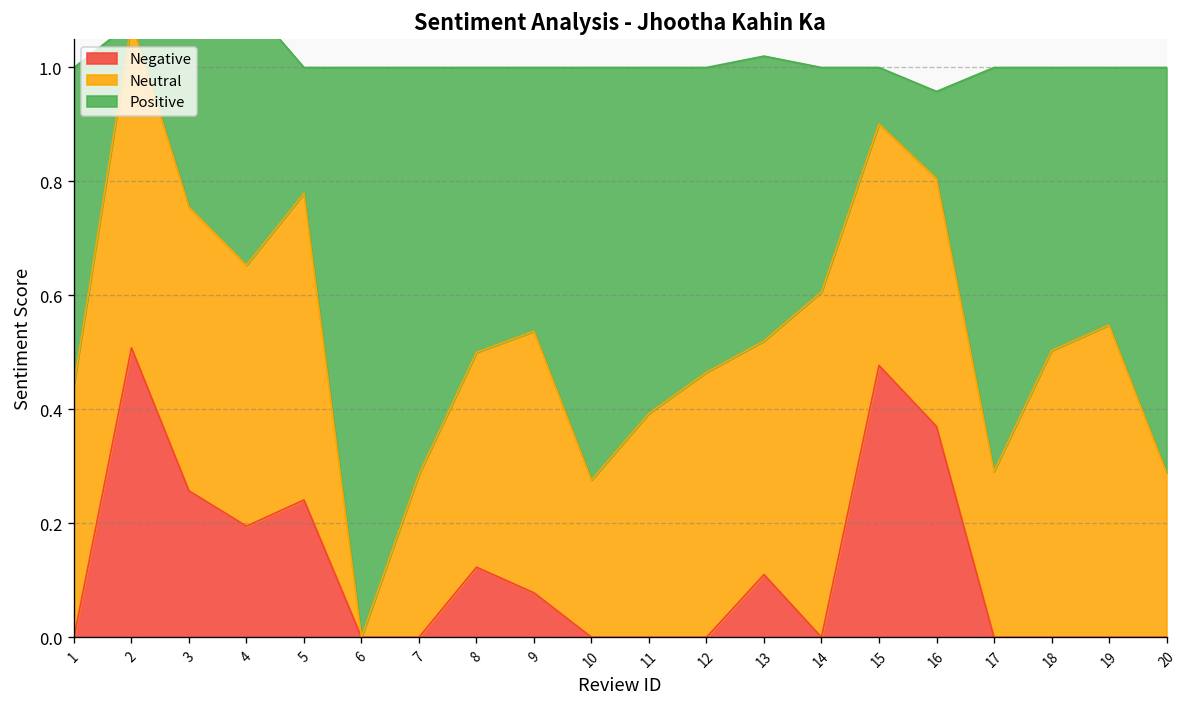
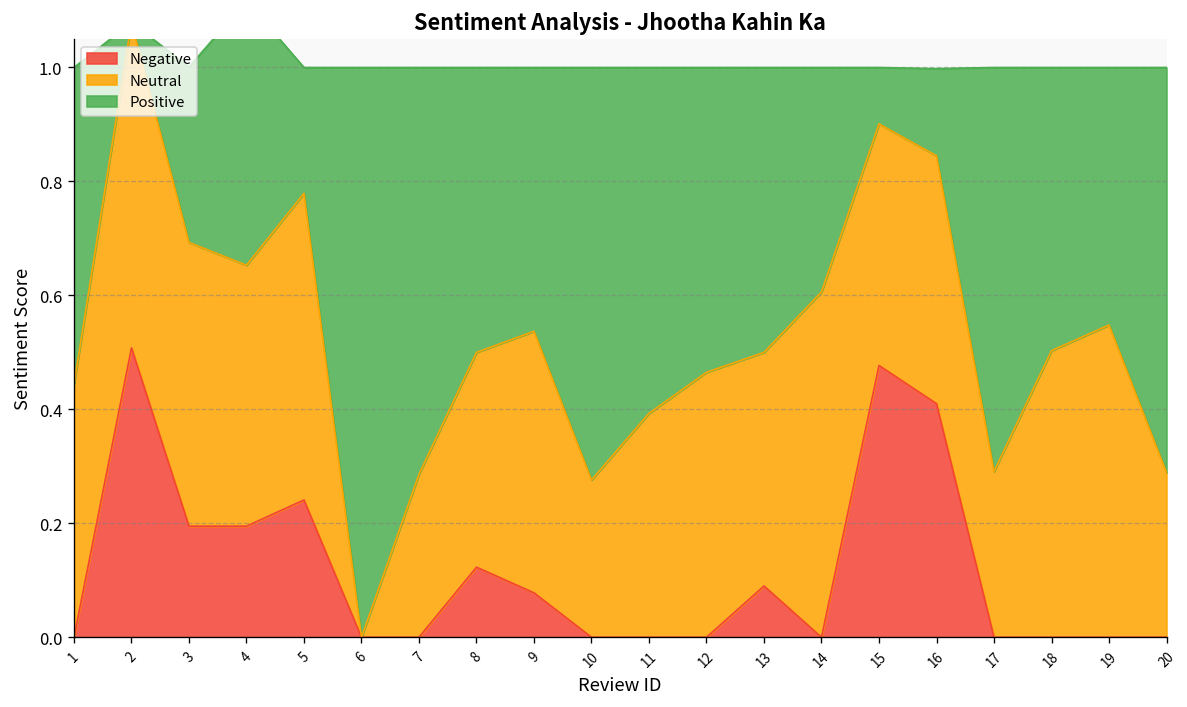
  {
    "Negative": {
      "1": 0.00,
      "2": 0.51,
-     "3": 0.26,
+     "3": 0.20,
      "4": 0.20,
      "5": 0.24,
      "7": 0.00,
      "8": 0.12,
      "9": 0.08,
      "10": 0.00,
      "11": 0.00,
      "12": 0.00,
-     "13": 0.11,
+     "13": 0.09,
      "14": 0.00,
      "15": 0.48,
-     "16": 0.37,
+     "16": 0.41,
      "17": 0.00,
      "18": 0.00,
      "19": 0.00,
      "20": 0.00
    },
    "Neutral": {
      "1": 0.44,
      "3": 0.50,
      "4": 0.46,
      "5": 0.54,
      "7": 0.29,
      "8": 0.38,
      "9": 0.46,
      "10": 0.28,
      "11": 0.39,
      "12": 0.47,
      "13": 0.41,
      "14": 0.61,
      "15": 0.42,
      "16": 0.44,
      "17": 0.29,
      "18": 0.50,
      "19": 0.55,
      "20": 0.29
    },
    "Positive": {
      "1": 0.56,
      "5": 0.22,
      "6": 1.00,
      "7": 0.71,
      "8": 0.50,
      "9": 0.46,
      "10": 0.72,
      "11": 0.61,
      "12": 0.53,
      "13": 0.50,
      "14": 0.39,
      "15": 0.10,
      "16": 0.15,
      "17": 0.71,
      "18": 0.50,
      "19": 0.45,
      "20": 0.71
    }
  }
